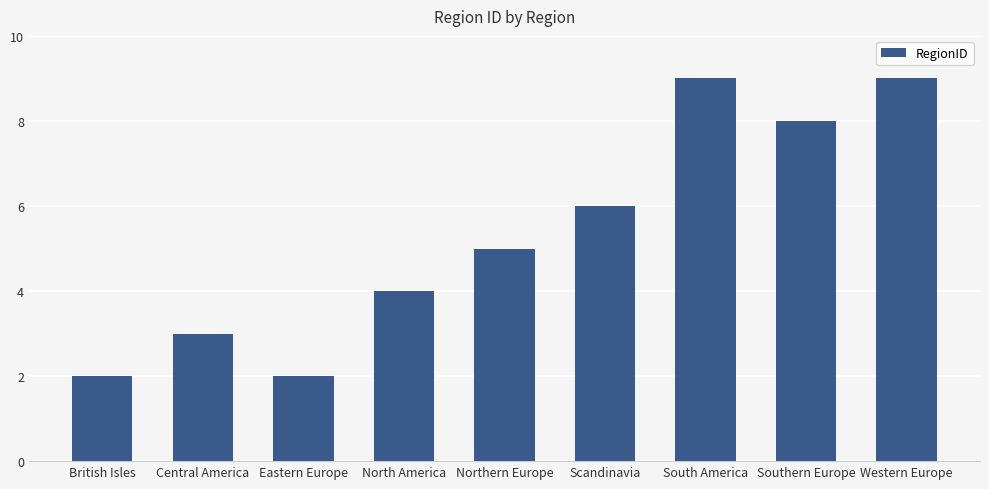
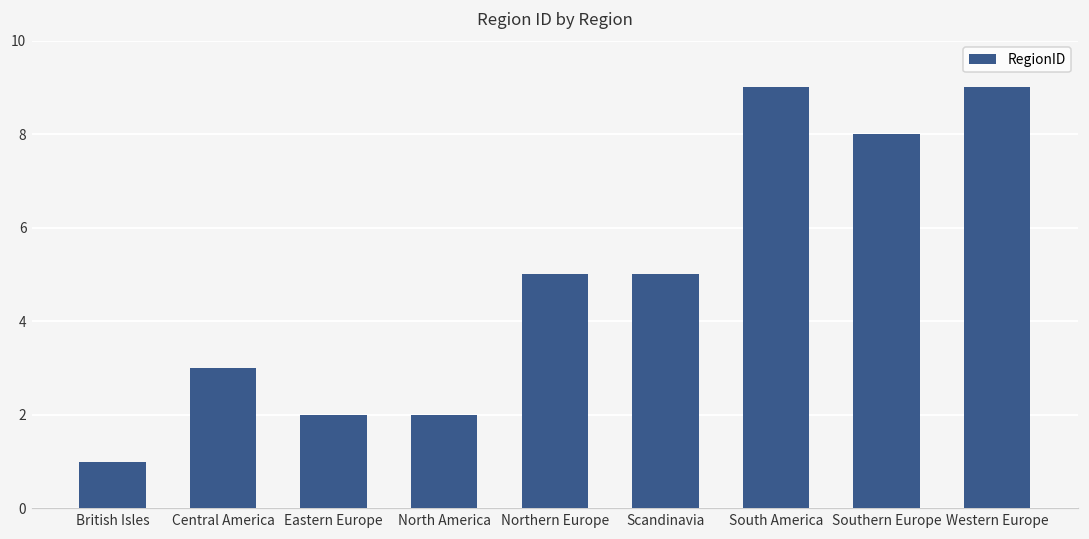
  {
-   "British Isles": 2,
+   "British Isles": 1,
    "Central America": 3,
    "Eastern Europe": 2,
-   "North America": 4,
+   "North America": 2,
    "Northern Europe": 5,
-   "Scandinavia": 6,
+   "Scandinavia": 5,
    "South America": 9,
    "Southern Europe": 8,
    "Western Europe": 9
  }
